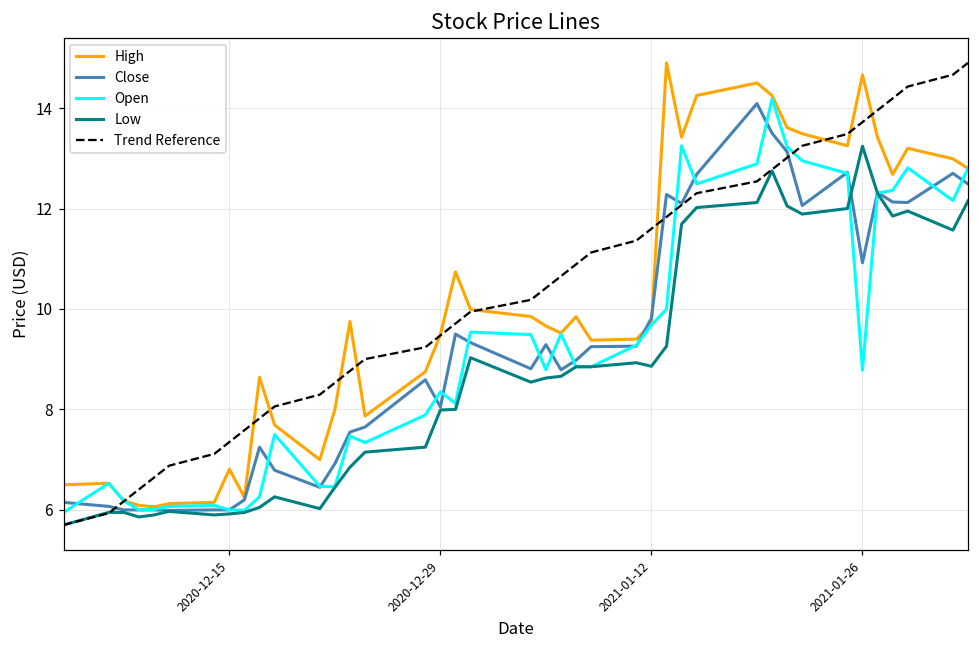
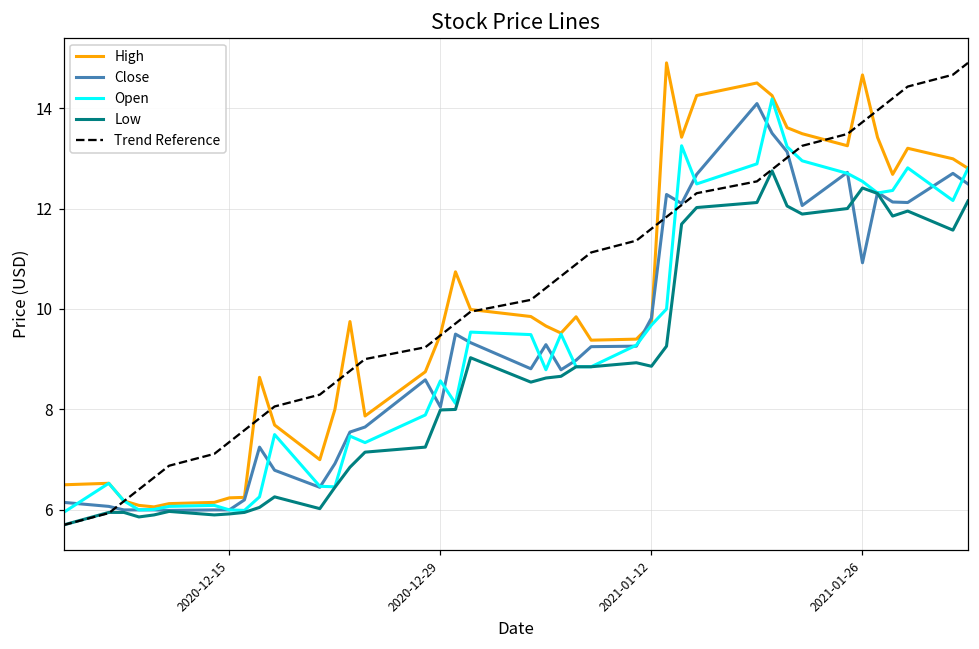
  {
    "High": {
-     "2020-12-15": 6.8,
+     "2020-12-15": 6.2,
      "2021-01-26": 14.7
    },
    "Close": {
      "2020-12-29": 8.1,
      "2021-01-12": 9.8,
      "2021-01-26": 10.9
    },
    "Open": {
-     "2020-12-29": 8.4,
-     "2021-01-26": 8.8
+     "2020-12-29": 8.6,
+     "2021-01-26": 12.5
    },
    "Low": {
      "2020-12-15": 5.9,
      "2020-12-29": 8.0,
      "2021-01-12": 8.9,
-     "2021-01-26": 13.2
+     "2021-01-26": 12.4
    },
    "Trend Reference": {
      "2020-12-15": 7.4,
      "2021-01-12": 11.6,
      "2021-01-26": 13.7
    }
  }
